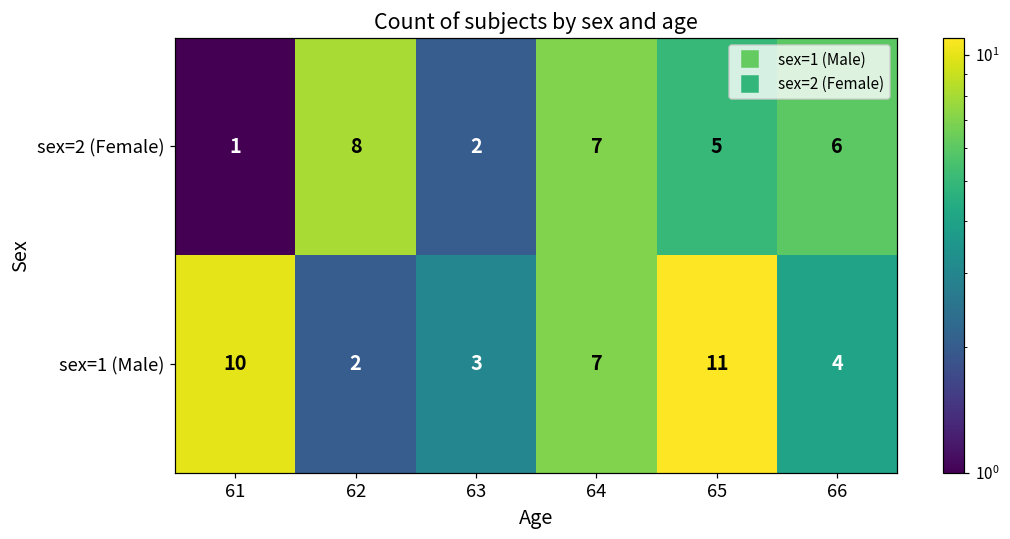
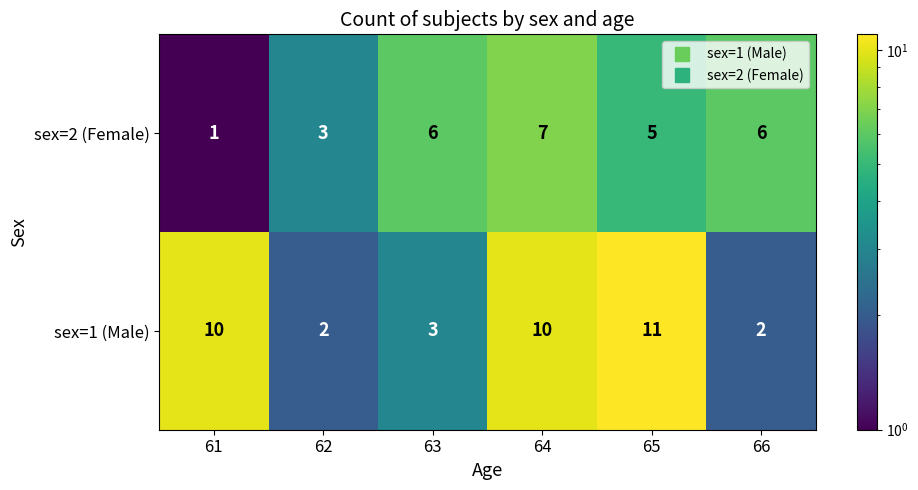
  {
    "sex=2 (Female)": {
      "61": 1,
-     "62": 8,
-     "63": 2,
+     "62": 3,
+     "63": 6,
      "64": 7,
      "65": 5,
      "66": 6
    },
    "sex=1 (Male)": {
      "61": 10,
      "62": 2,
      "63": 3,
-     "64": 7,
+     "64": 10,
      "65": 11,
-     "66": 4
+     "66": 2
    }
  }
